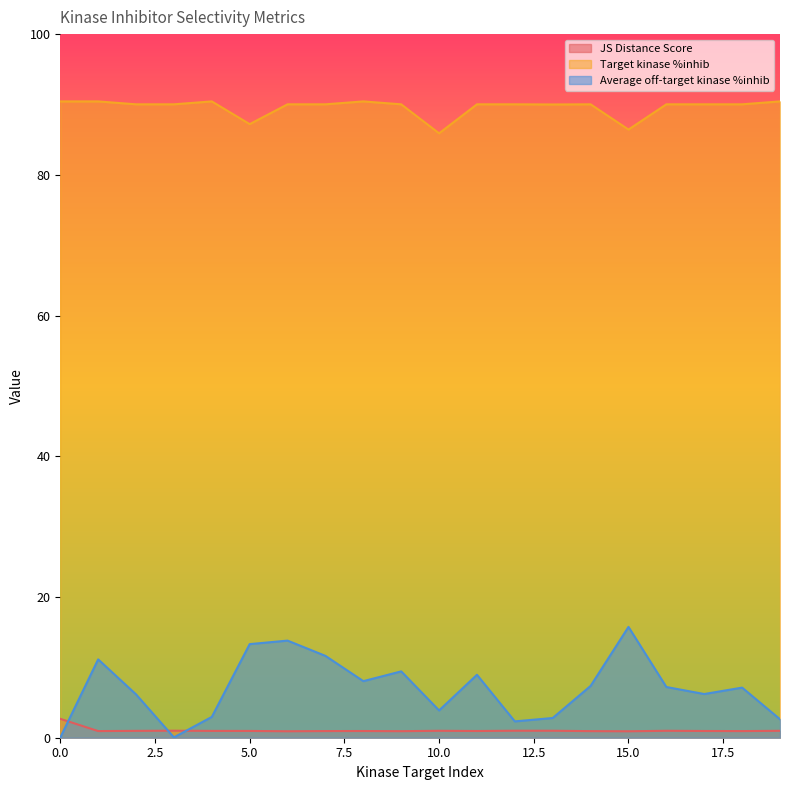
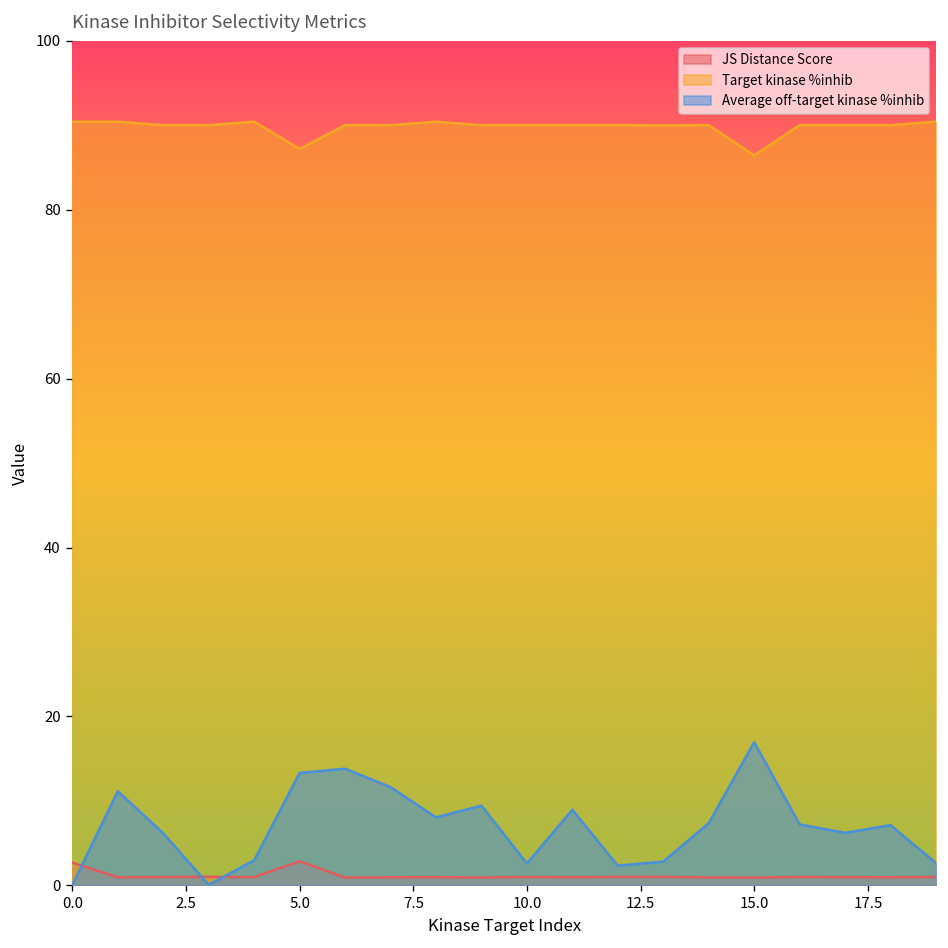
  {
    "JS Distance Score": {
      "0.0": 3,
-     "5.0": 1,
+     "5.0": 3,
      "10.0": 1,
      "15.0": 1
    },
    "Target kinase %inhib": {
      "0.0": 90,
      "5.0": 87,
-     "10.0": 86,
+     "10.0": 90,
      "15.0": 86
    },
    "Average off-target kinase %inhib": {
      "0.0": 0,
      "5.0": 13,
-     "10.0": 4,
-     "15.0": 16
+     "10.0": 3,
+     "15.0": 17
    }
  }
